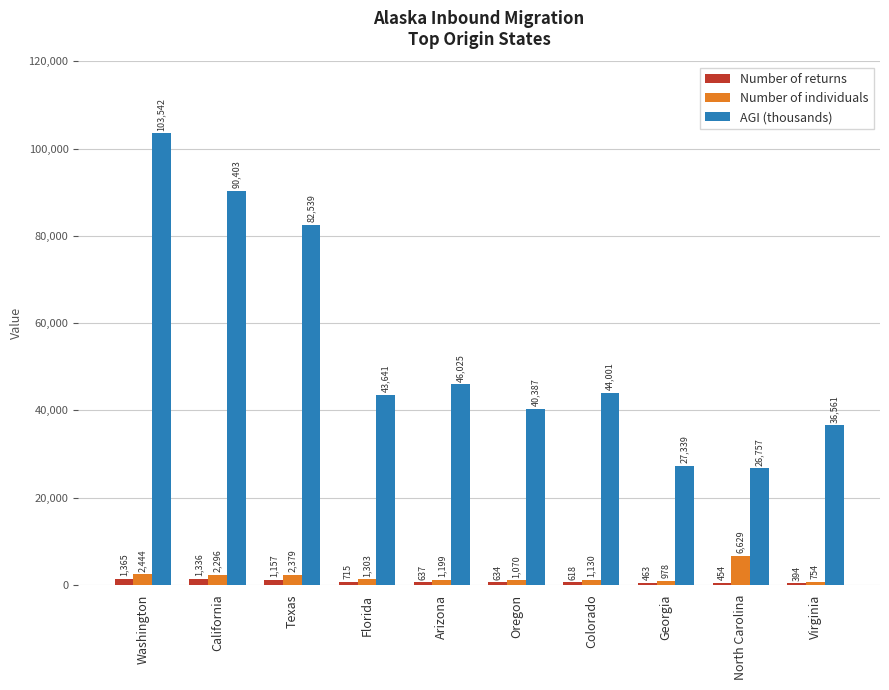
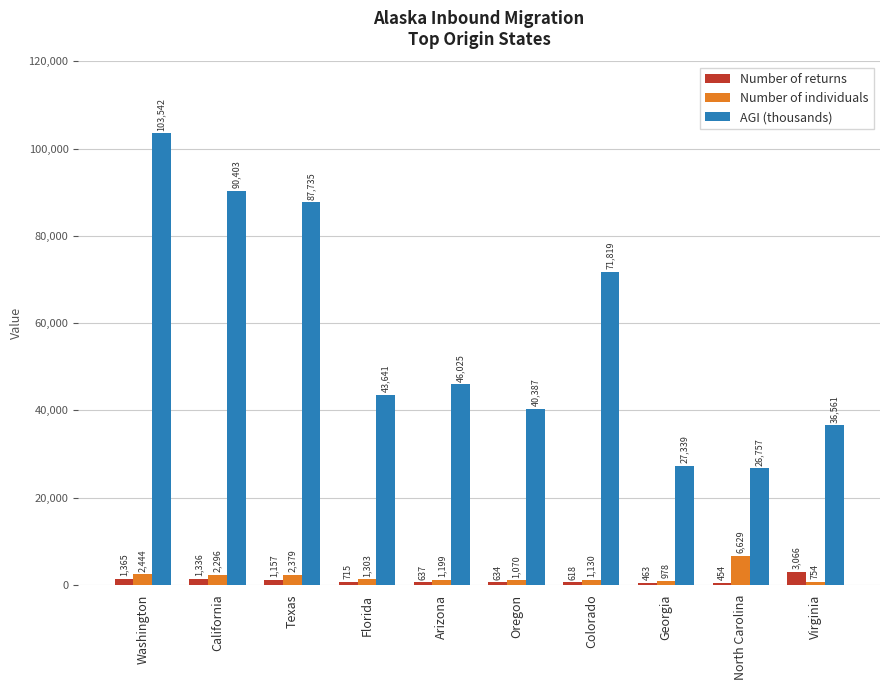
  {
    "Number of returns": {
      "Washington": "1,365",
      "California": "1,336",
      "Texas": "1,157",
      "Florida": "715",
      "Arizona": "637",
      "Oregon": "634",
      "Colorado": "618",
      "Georgia": "463",
      "North Carolina": "454",
-     "Virginia": "394"
+     "Virginia": "3,066"
    },
    "Number of individuals": {
      "Washington": "2,444",
      "California": "2,296",
      "Texas": "2,379",
      "Florida": "1,303",
      "Arizona": "1,199",
      "Oregon": "1,070",
      "Colorado": "1,130",
      "Georgia": "978",
      "North Carolina": "6,629",
      "Virginia": "754"
    },
    "AGI (thousands)": {
      "Washington": "103,542",
      "California": "90,403",
-     "Texas": "82,539",
+     "Texas": "87,735",
      "Florida": "43,641",
      "Arizona": "46,025",
      "Oregon": "40,387",
-     "Colorado": "44,001",
+     "Colorado": "71,819",
      "Georgia": "27,339",
      "North Carolina": "26,757",
      "Virginia": "36,561"
    }
  }
